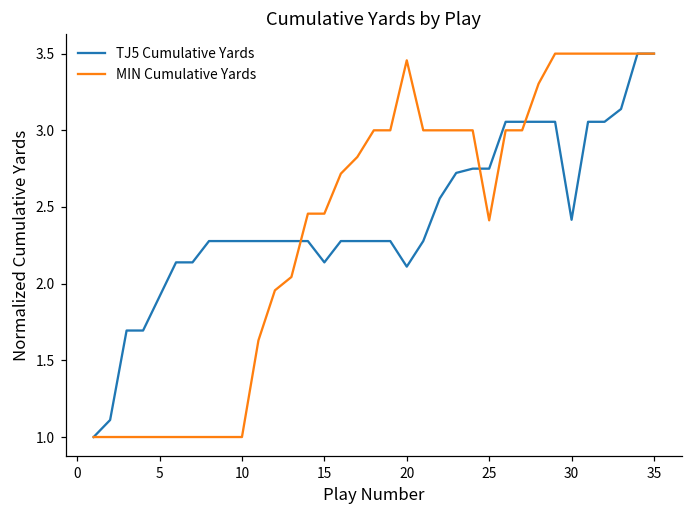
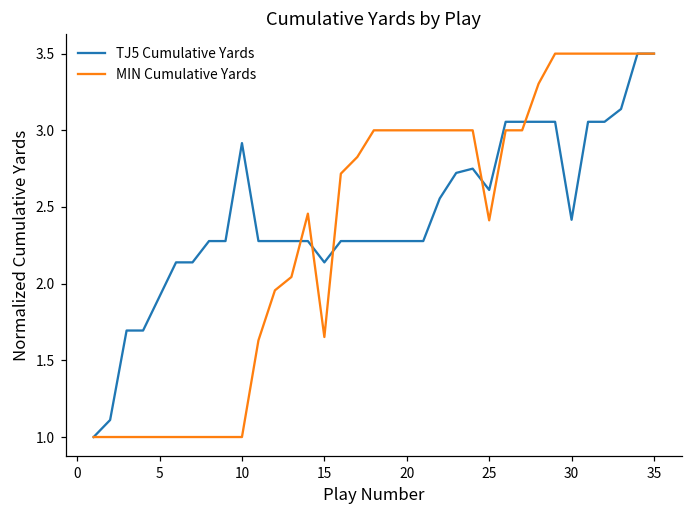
  {
    "TJ5 Cumulative Yards": {
      "5": 1.92,
-     "10": 2.28,
+     "10": 2.92,
      "15": 2.14,
-     "20": 2.11,
-     "25": 2.75,
+     "20": 2.28,
+     "25": 2.61,
      "30": 2.42
    },
    "MIN Cumulative Yards": {
      "5": 1.00,
      "10": 1.00,
-     "15": 2.46,
-     "20": 3.46,
+     "15": 1.65,
+     "20": 3.00,
      "25": 2.41,
      "30": 3.50
    }
  }
